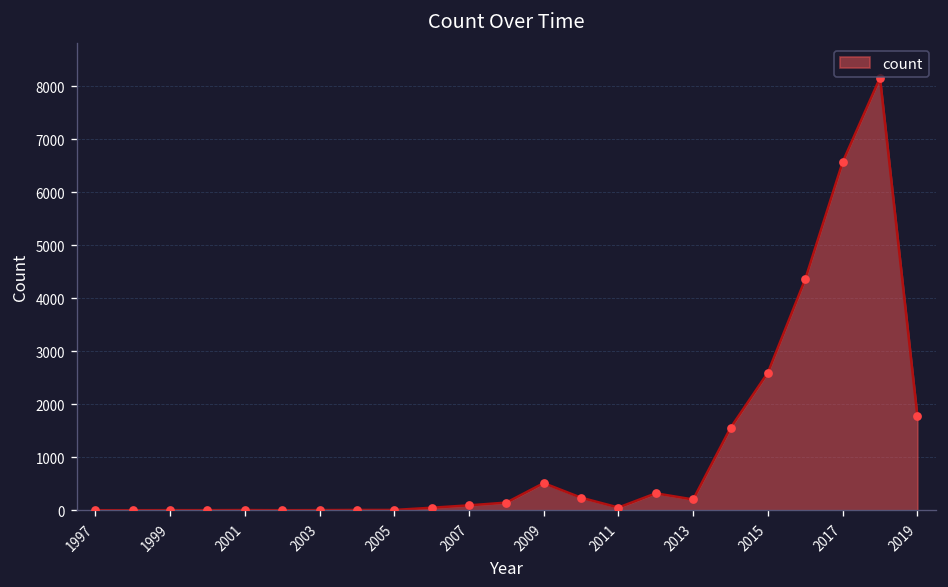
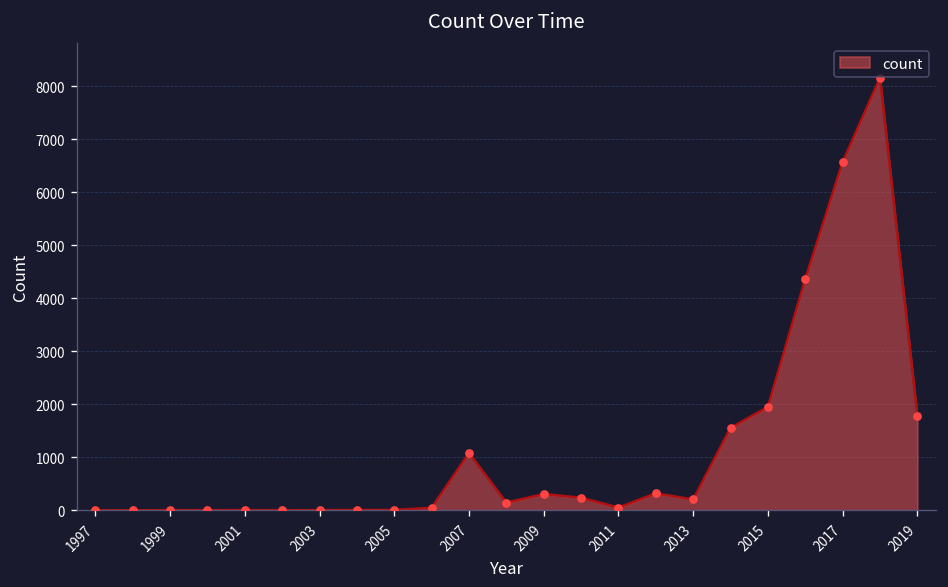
  {
    "1997": 0,
    "1999": 0,
    "2001": 0,
    "2003": 0,
    "2005": 0,
-   "2007": 100,
-   "2009": 500,
+   "2007": 1100,
+   "2009": 300,
    "2011": 100,
    "2013": 200,
-   "2015": 2600,
+   "2015": 2000,
    "2017": 6600,
    "2019": 1800
  }
